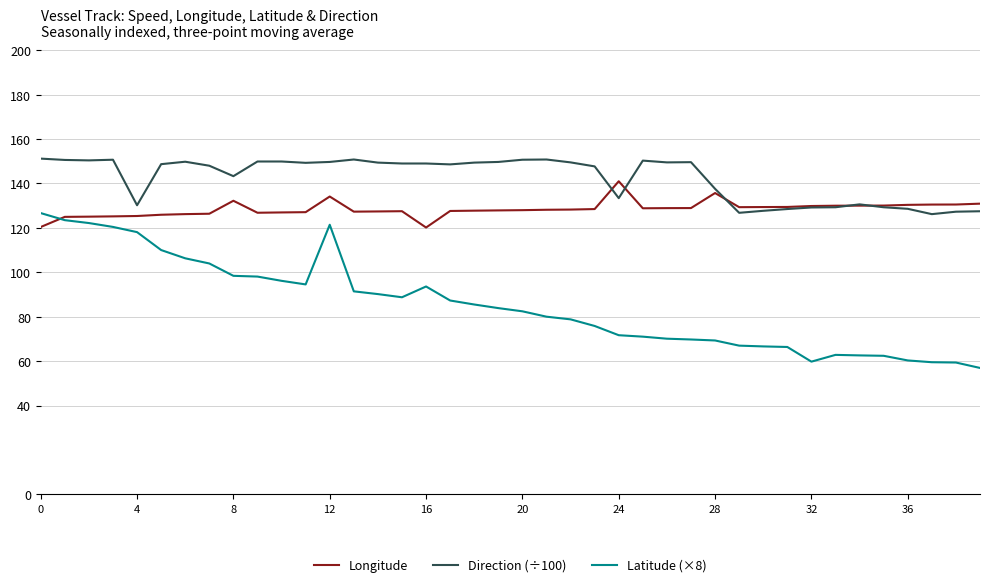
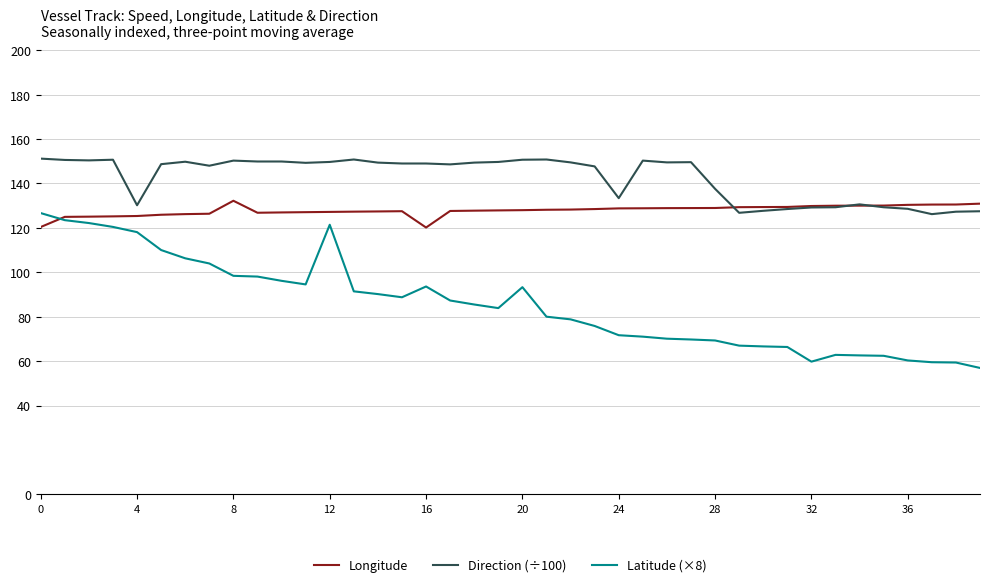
  {
    "Longitude": {
      "0": 120,
      "4": 125,
      "8": 132,
-     "12": 134,
+     "12": 127,
      "16": 120,
      "20": 128,
-     "24": 141,
-     "28": 136,
+     "24": 129,
+     "28": 129,
      "36": 130
    },
    "Direction (÷100)": {
      "0": 151,
      "4": 130,
-     "8": 143,
+     "8": 150,
      "12": 150,
      "16": 149,
      "20": 151,
      "24": 133,
      "28": 138,
      "36": 129
    },
    "Latitude (×8)": {
      "0": 127,
      "4": 118,
      "8": 98,
      "12": 121,
      "16": 94,
-     "20": 82,
+     "20": 93,
      "24": 72,
      "28": 69,
      "32": 60,
      "36": 60
    }
  }
